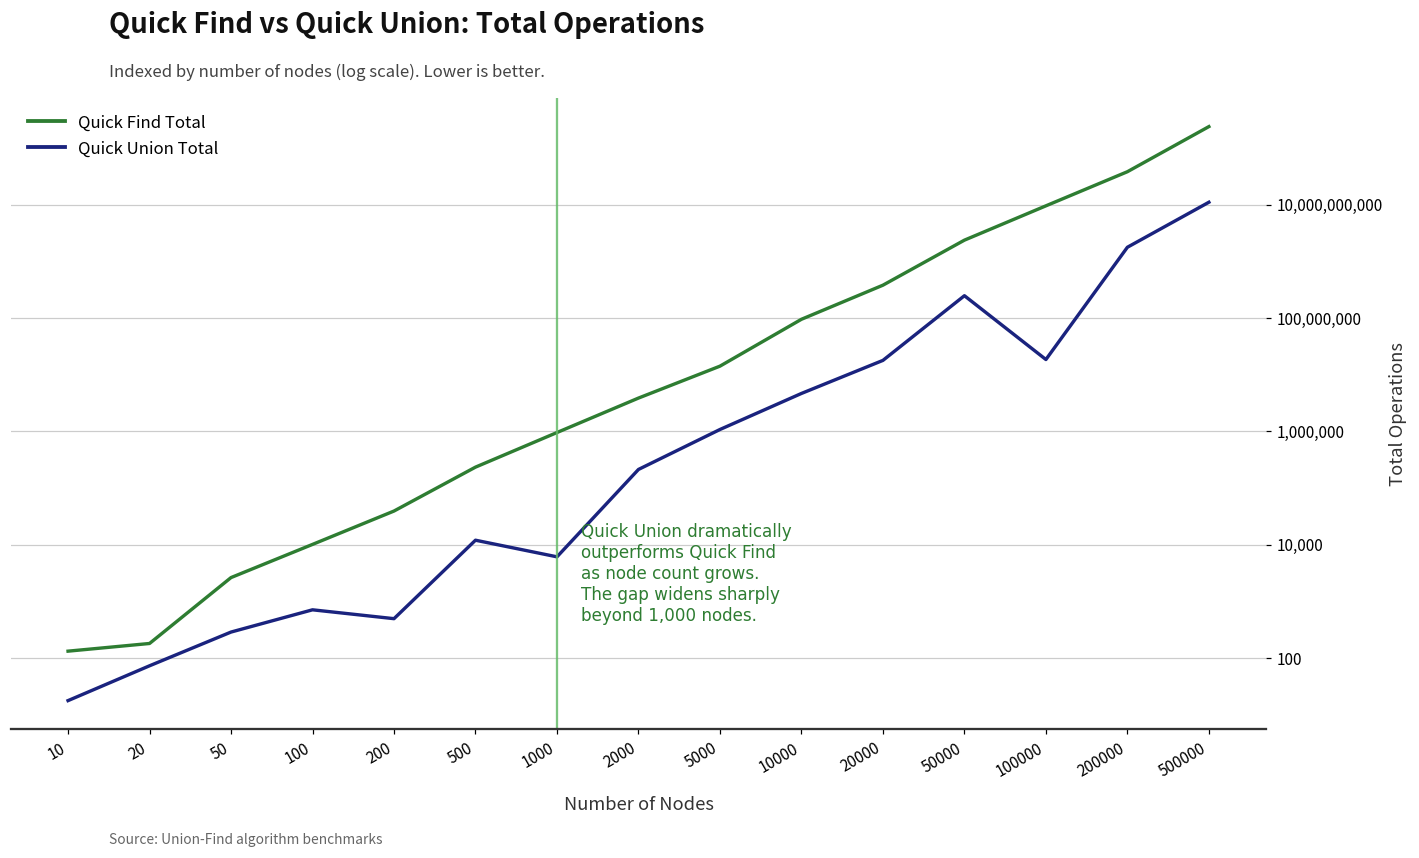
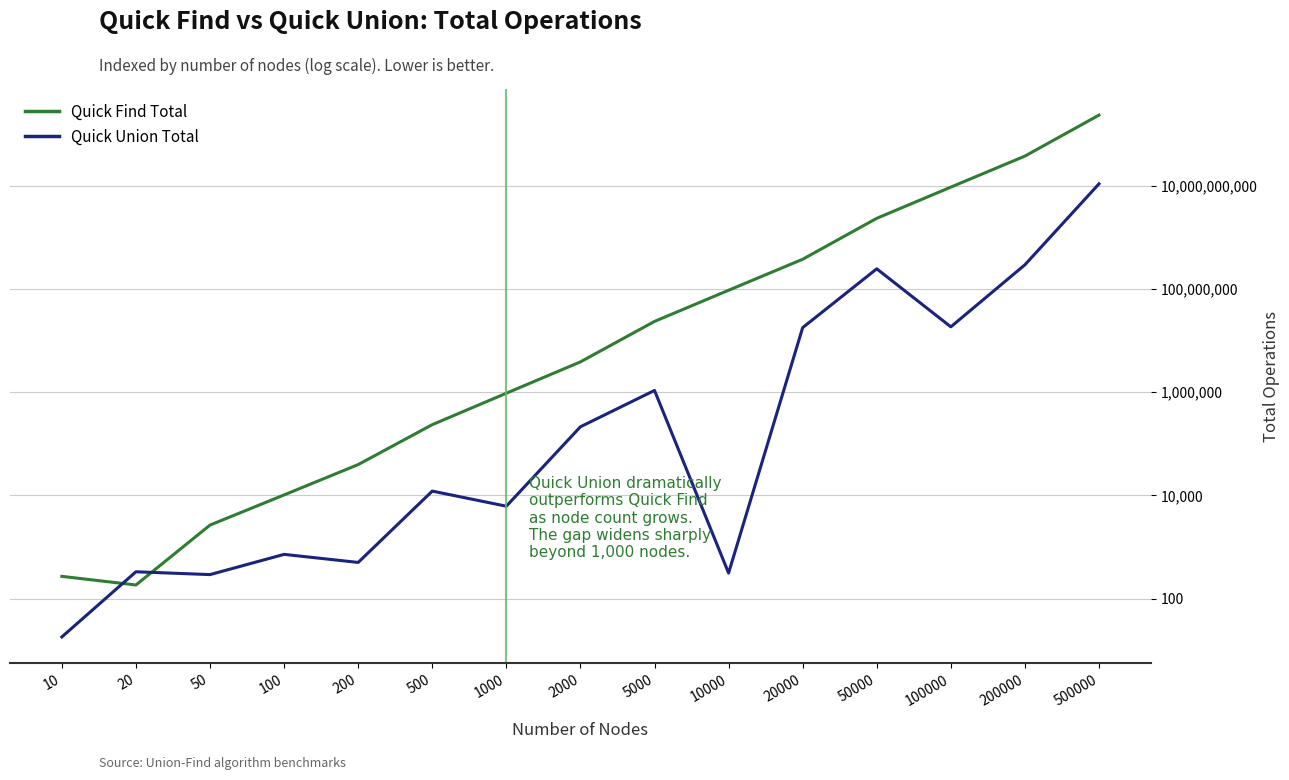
  {
    "Quick Find Total": {
-     "10": "130",
+     "10": "300",
      "20": "180",
      "50": "3,000",
      "100": "10,000",
      "200": "40,000",
      "500": "200,000",
      "1000": "1,000,000",
      "2000": "4,000,000",
-     "5000": "14,000,000",
+     "5000": "20,000,000",
      "10000": "100,000,000",
      "20000": "400,000,000",
      "50000": "2,000,000,000",
      "100000": "10,000,000,000",
      "200000": "40,000,000,000",
      "500000": "200,000,000,000"
    },
    "Quick Union Total": {
      "10": "18",
-     "20": "70",
+     "20": "300",
      "50": "300",
      "100": "700",
      "200": "500",
      "500": "12,000",
      "1000": "6,000",
      "2000": "210,000",
      "5000": "1,100,000",
-     "10000": "5,000,000",
+     "10000": "300",
      "20000": "18,000,000",
      "50000": "200,000,000",
      "100000": "19,000,000",
-     "200000": "1,800,000,000",
+     "200000": "300,000,000",
      "500000": "11,000,000,000"
    }
  }
